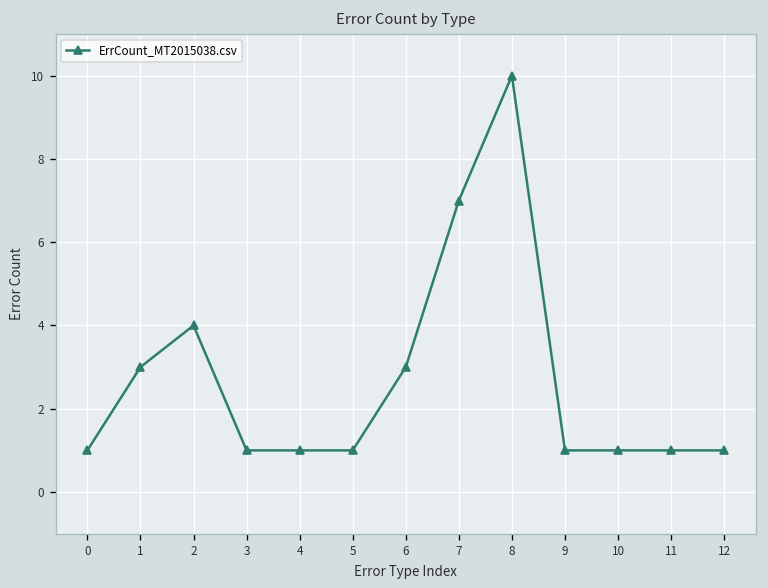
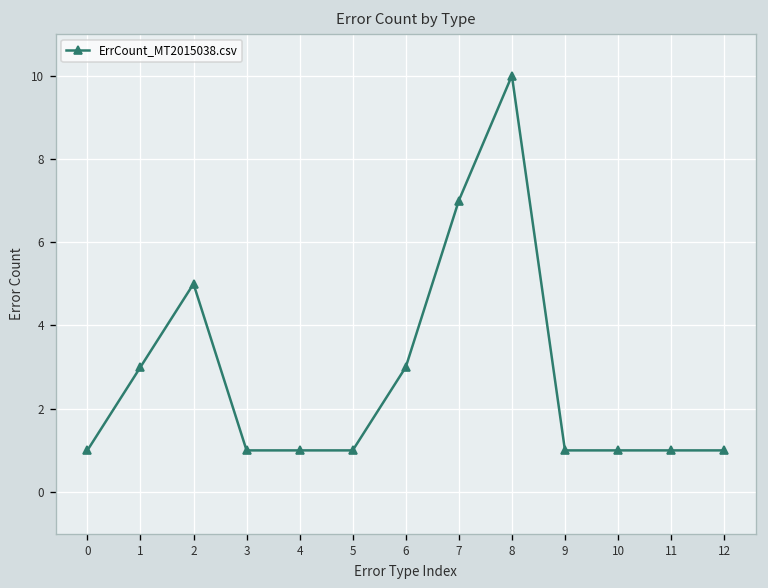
  {
    "0": 1,
    "1": 3,
-   "2": 4,
+   "2": 5,
    "3": 1,
    "4": 1,
    "5": 1,
    "6": 3,
    "7": 7,
    "8": 10,
    "9": 1,
    "10": 1,
    "11": 1,
    "12": 1
  }
